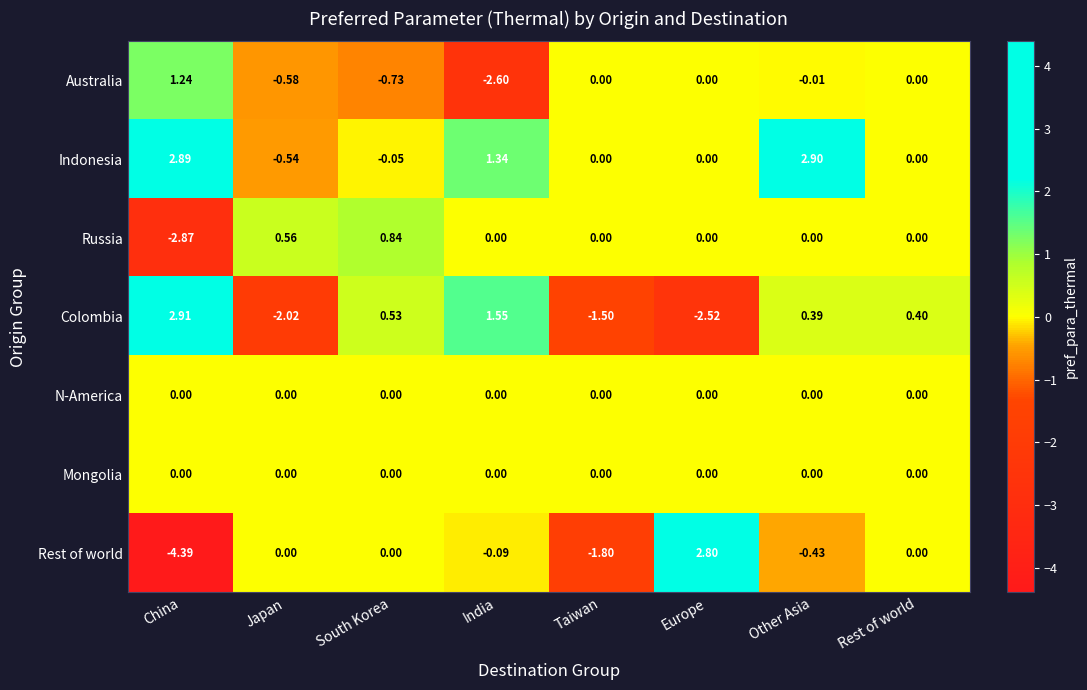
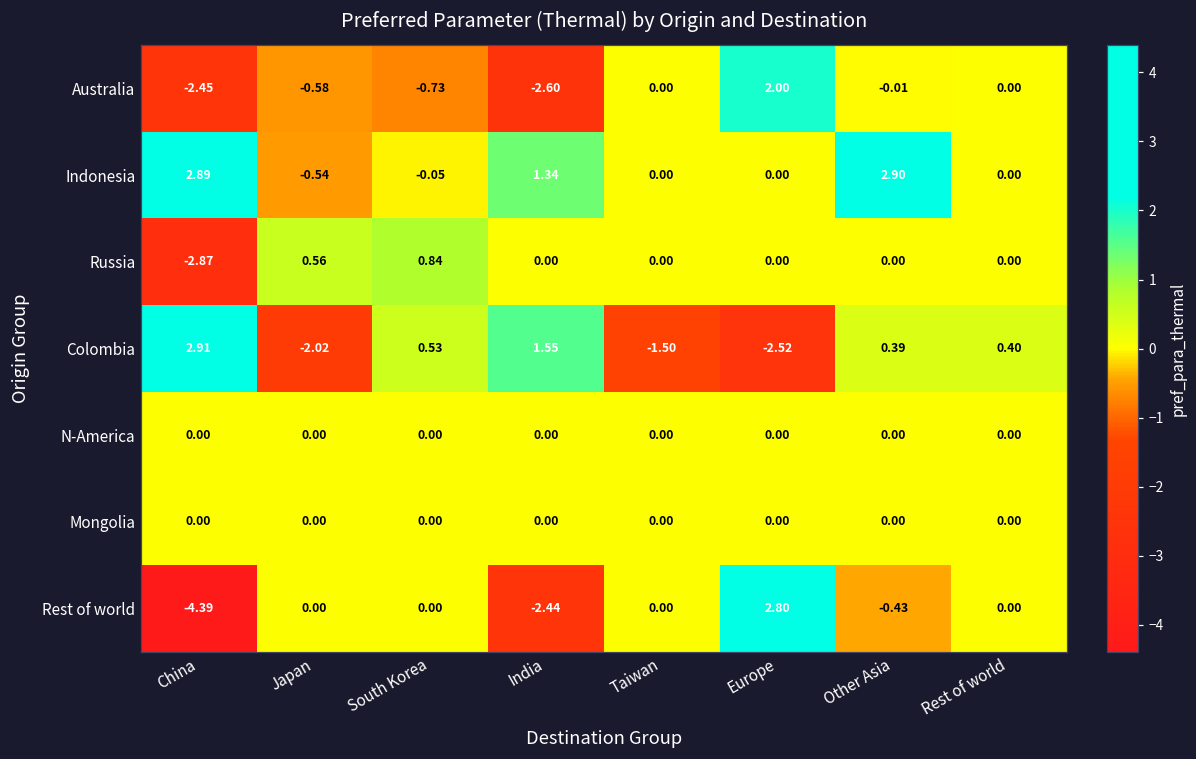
  {
    "Australia": {
-     "China": 1.24,
+     "China": -2.45,
      "Japan": -0.58,
      "South Korea": -0.73,
      "India": -2.60,
      "Taiwan": 0.00,
-     "Europe": 0.00,
+     "Europe": 2.00,
      "Other Asia": -0.01,
      "Rest of world": 0.00
    },
    "Indonesia": {
      "China": 2.89,
      "Japan": -0.54,
      "South Korea": -0.05,
      "India": 1.34,
      "Taiwan": 0.00,
      "Europe": 0.00,
      "Other Asia": 2.90,
      "Rest of world": 0.00
    },
    "Russia": {
      "China": -2.87,
      "Japan": 0.56,
      "South Korea": 0.84,
      "India": 0.00,
      "Taiwan": 0.00,
      "Europe": 0.00,
      "Other Asia": 0.00,
      "Rest of world": 0.00
    },
    "Colombia": {
      "China": 2.91,
      "Japan": -2.02,
      "South Korea": 0.53,
      "India": 1.55,
      "Taiwan": -1.50,
      "Europe": -2.52,
      "Other Asia": 0.39,
      "Rest of world": 0.40
    },
    "N-America": {
      "China": 0.00,
      "Japan": 0.00,
      "South Korea": 0.00,
      "India": 0.00,
      "Taiwan": 0.00,
      "Europe": 0.00,
      "Other Asia": 0.00,
      "Rest of world": 0.00
    },
    "Mongolia": {
      "China": 0.00,
      "Japan": 0.00,
      "South Korea": 0.00,
      "India": 0.00,
      "Taiwan": 0.00,
      "Europe": 0.00,
      "Other Asia": 0.00,
      "Rest of world": 0.00
    },
    "Rest of world": {
      "China": -4.39,
      "Japan": 0.00,
      "South Korea": 0.00,
-     "India": -0.09,
-     "Taiwan": -1.80,
+     "India": -2.44,
+     "Taiwan": 0.00,
      "Europe": 2.80,
      "Other Asia": -0.43,
      "Rest of world": 0.00
    }
  }
